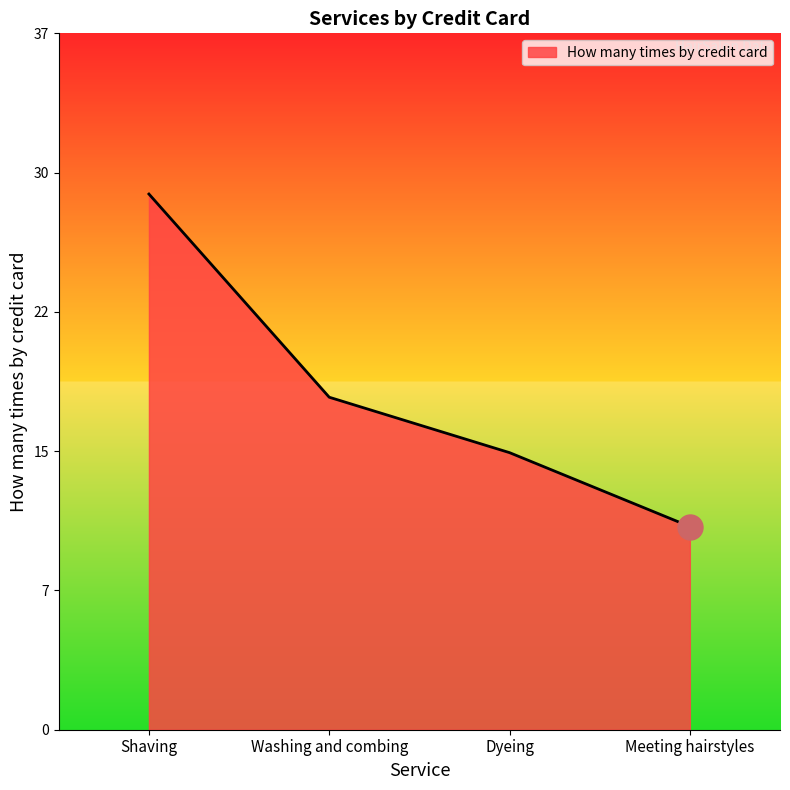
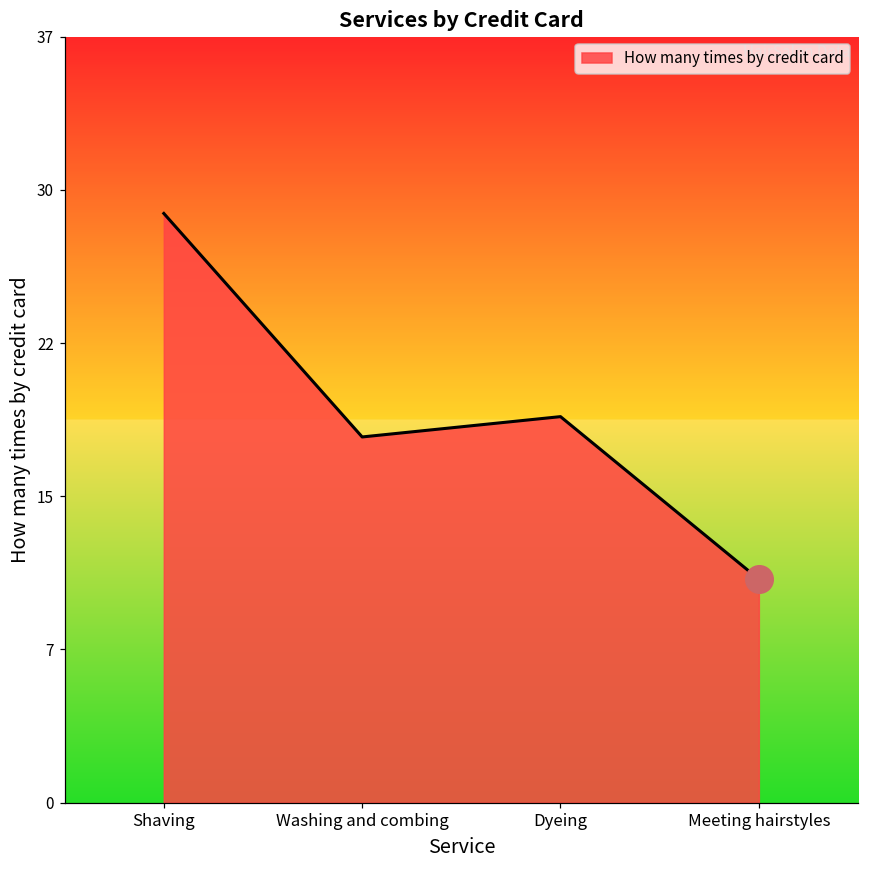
  {
    "How many times by credit card": {
      "Shaving": 29,
      "Washing and combing": 18,
-     "Dyeing": 15
+     "Dyeing": 19
    }
  }
